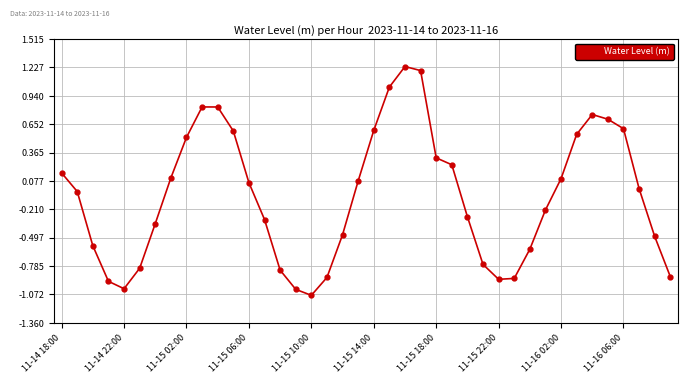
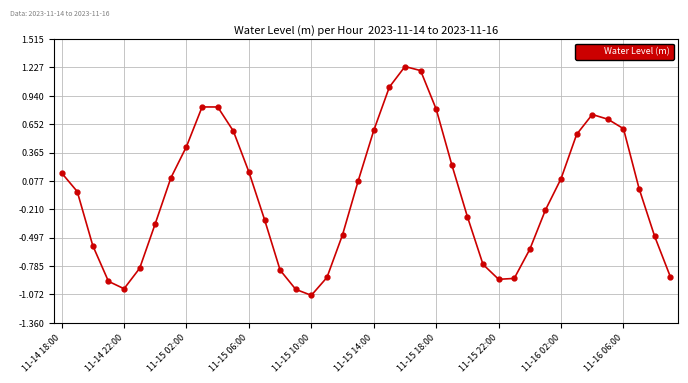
  {
    "11-14 18:00": 0.2,
    "11-14 22:00": -1.0,
-   "11-15 02:00": 0.5,
-   "11-15 06:00": 0.1,
+   "11-15 02:00": 0.4,
+   "11-15 06:00": 0.2,
    "11-15 10:00": -1.1,
    "11-15 14:00": 0.6,
-   "11-15 18:00": 0.3,
+   "11-15 18:00": 0.8,
    "11-15 22:00": -0.9,
    "11-16 02:00": 0.1,
    "11-16 06:00": 0.6
  }
